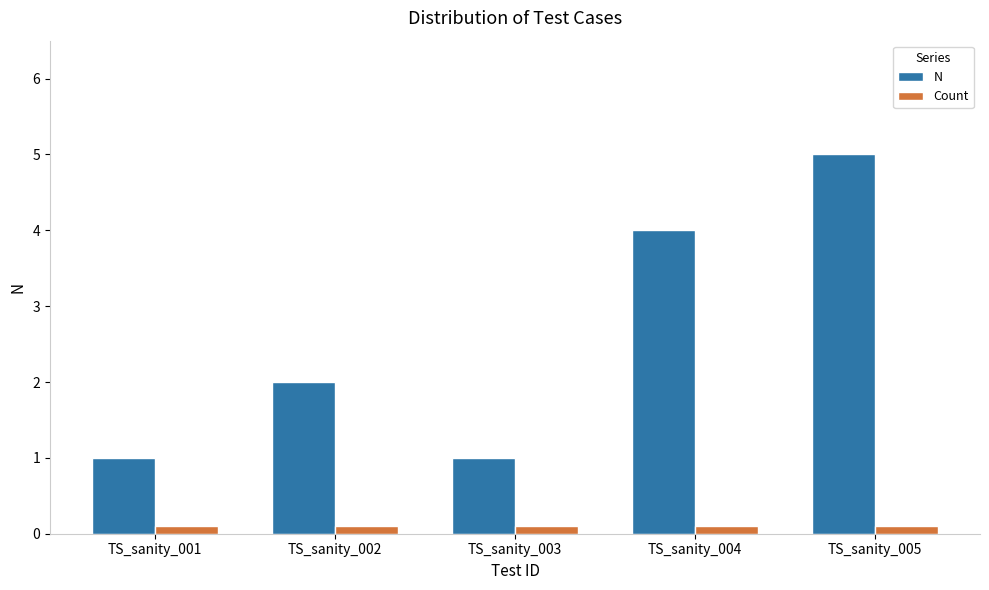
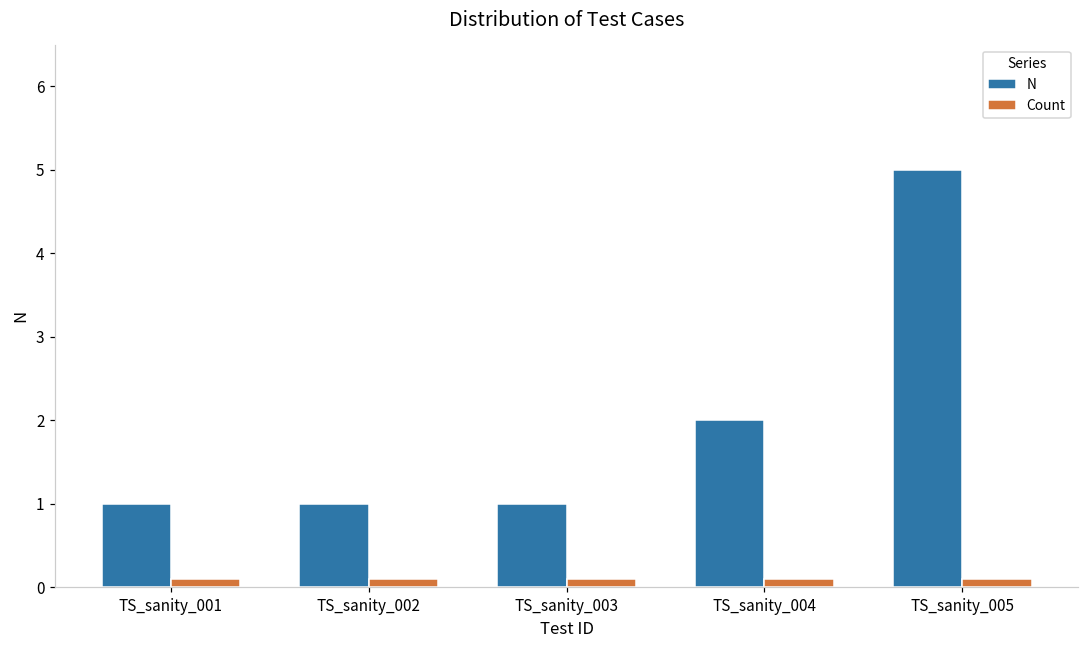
  {
    "N": {
      "TS_sanity_001": 1,
-     "TS_sanity_002": 2,
+     "TS_sanity_002": 1,
      "TS_sanity_003": 1,
-     "TS_sanity_004": 4,
+     "TS_sanity_004": 2,
      "TS_sanity_005": 5
    },
    "Count": {
      "TS_sanity_001": 0.1,
      "TS_sanity_002": 0.1,
      "TS_sanity_003": 0.1,
      "TS_sanity_004": 0.1,
      "TS_sanity_005": 0.1
    }
  }
